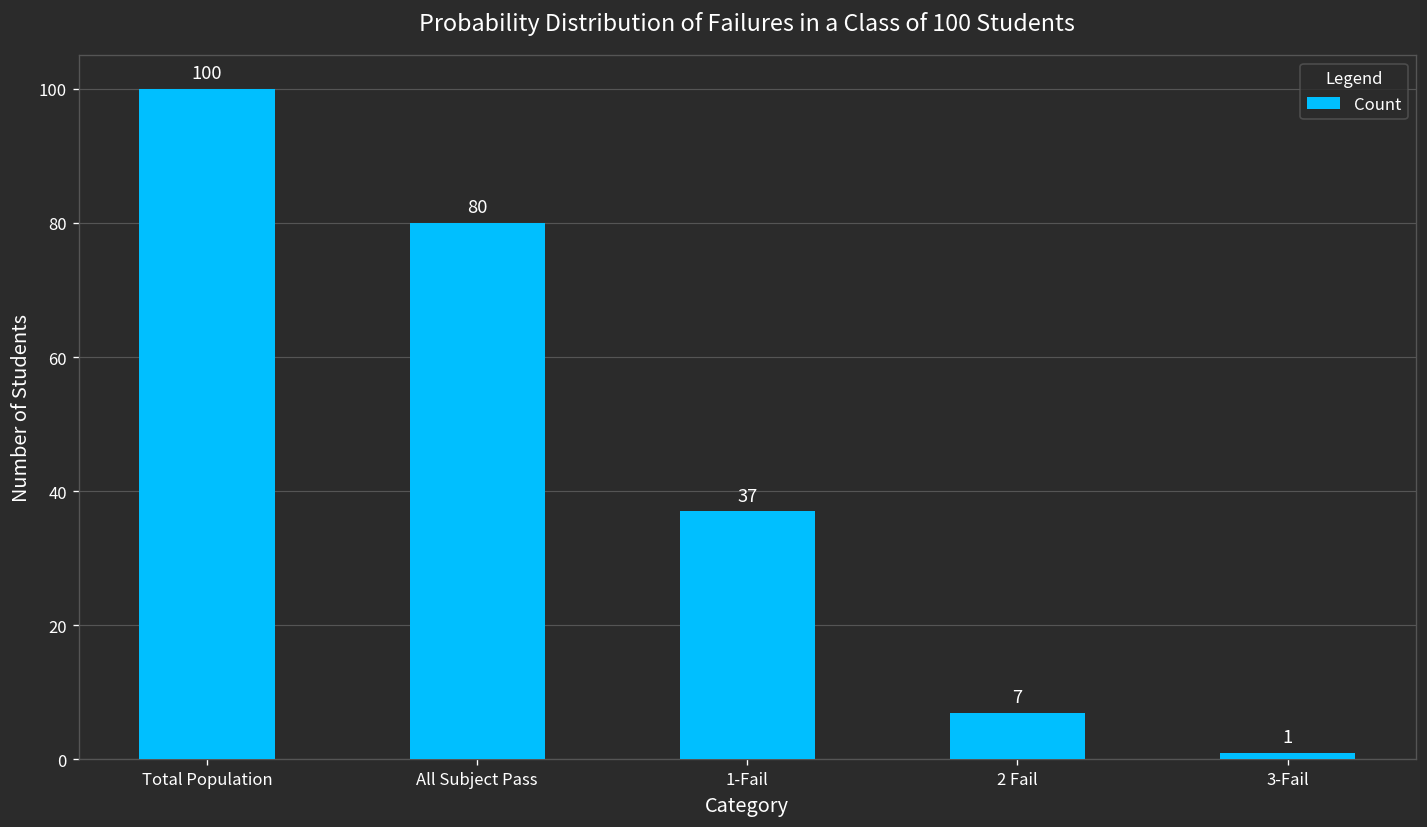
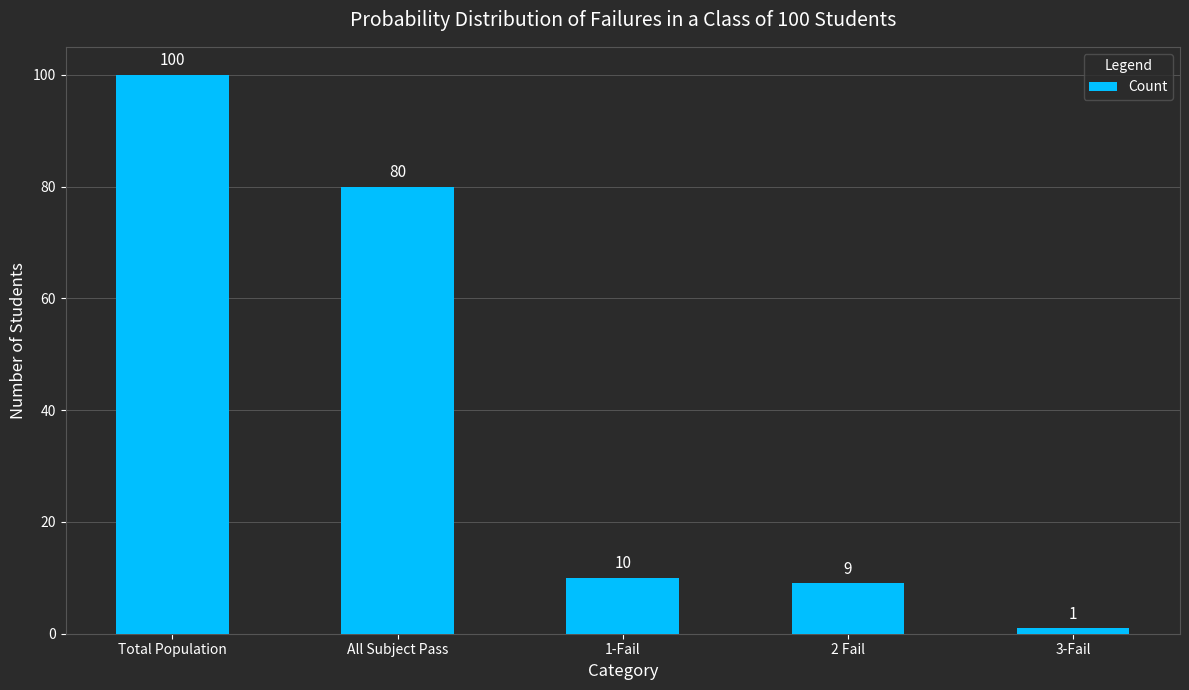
  {
    "Total Population": 100,
    "All Subject Pass": 80,
-   "1-Fail": 37,
-   "2 Fail": 7,
+   "1-Fail": 10,
+   "2 Fail": 9,
    "3-Fail": 1
  }
